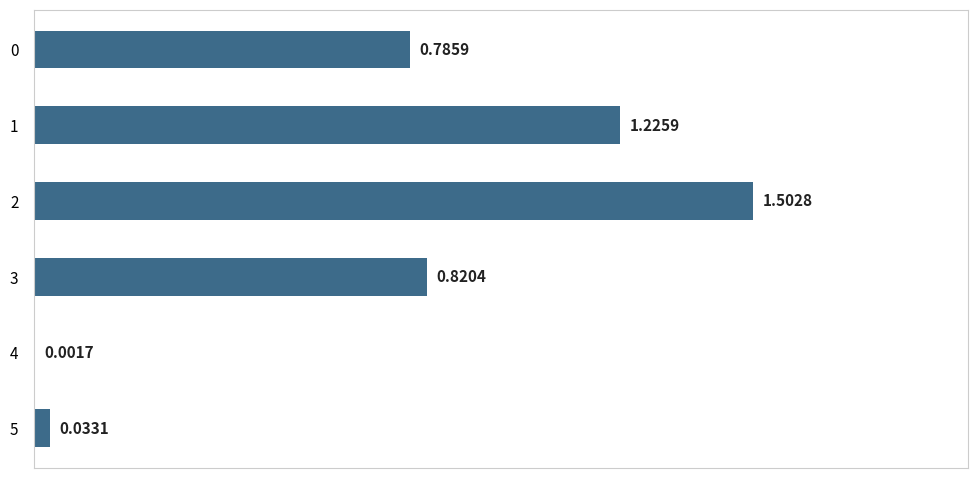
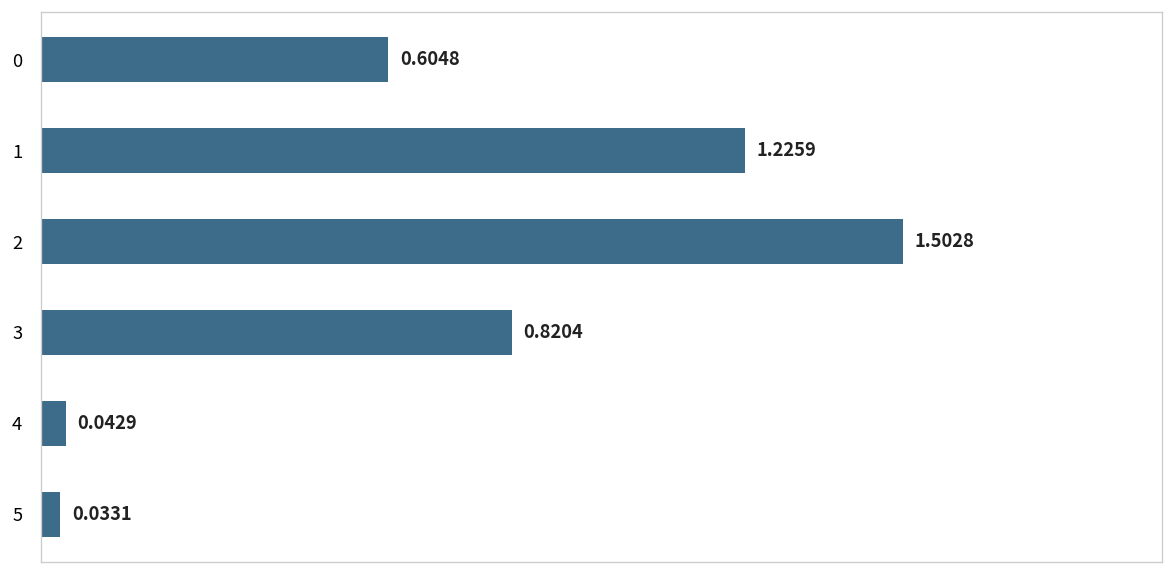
  {
-   "0": 0.7859,
+   "0": 0.6048,
    "1": 1.2259,
    "2": 1.5028,
    "3": 0.8204,
-   "4": 0.0017,
+   "4": 0.0429,
    "5": 0.0331
  }
